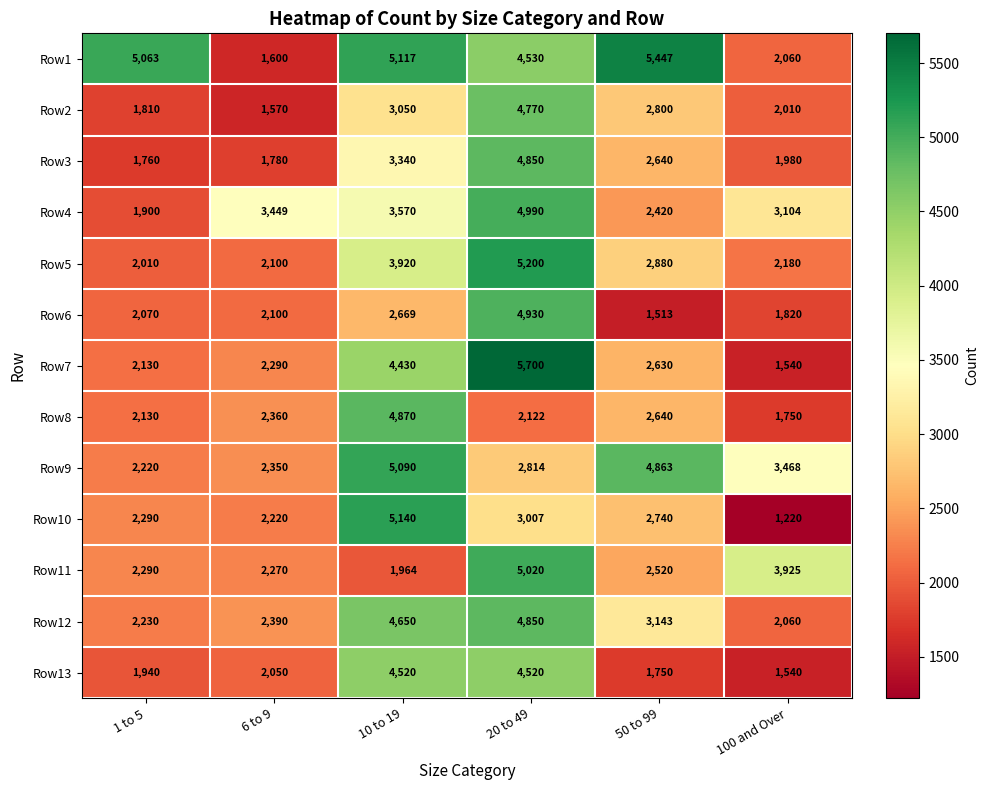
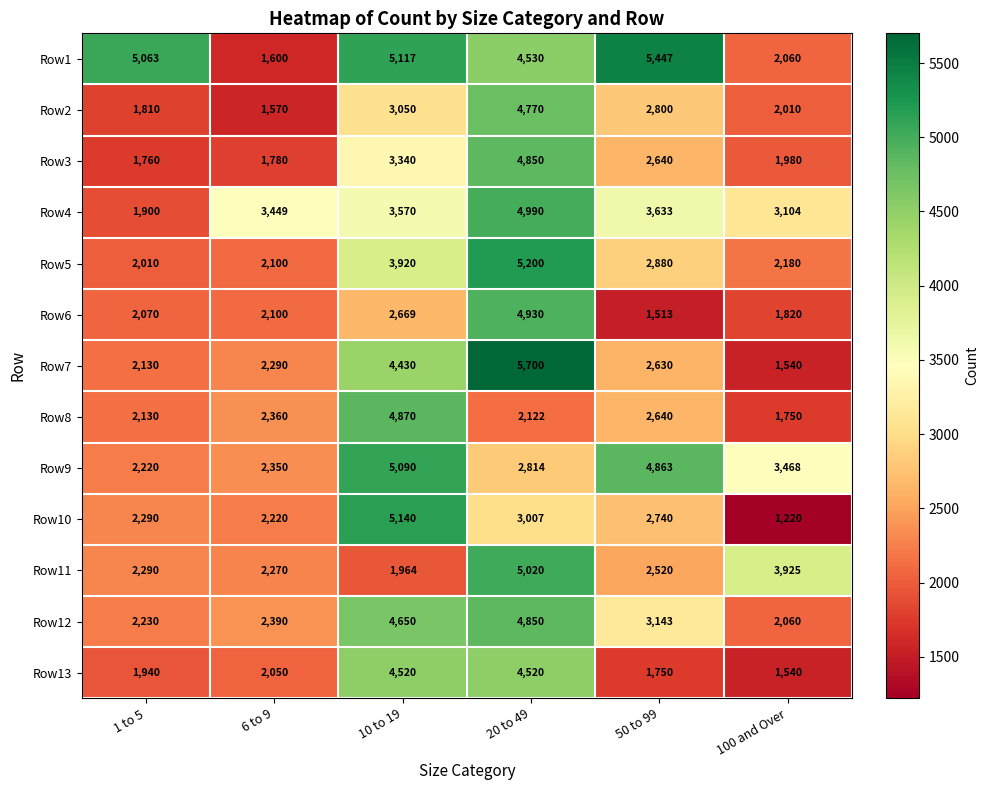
  {
    "Row1": {
      "1 to 5": "5,063",
      "6 to 9": "1,600",
      "10 to 19": "5,117",
      "20 to 49": "4,530",
      "50 to 99": "5,447",
      "100 and Over": "2,060"
    },
    "Row2": {
      "1 to 5": "1,810",
      "6 to 9": "1,570",
      "10 to 19": "3,050",
      "20 to 49": "4,770",
      "50 to 99": "2,800",
      "100 and Over": "2,010"
    },
    "Row3": {
      "1 to 5": "1,760",
      "6 to 9": "1,780",
      "10 to 19": "3,340",
      "20 to 49": "4,850",
      "50 to 99": "2,640",
      "100 and Over": "1,980"
    },
    "Row4": {
      "1 to 5": "1,900",
      "6 to 9": "3,449",
      "10 to 19": "3,570",
      "20 to 49": "4,990",
-     "50 to 99": "2,420",
+     "50 to 99": "3,633",
      "100 and Over": "3,104"
    },
    "Row5": {
      "1 to 5": "2,010",
      "6 to 9": "2,100",
      "10 to 19": "3,920",
      "20 to 49": "5,200",
      "50 to 99": "2,880",
      "100 and Over": "2,180"
    },
    "Row6": {
      "1 to 5": "2,070",
      "6 to 9": "2,100",
      "10 to 19": "2,669",
      "20 to 49": "4,930",
      "50 to 99": "1,513",
      "100 and Over": "1,820"
    },
    "Row7": {
      "1 to 5": "2,130",
      "6 to 9": "2,290",
      "10 to 19": "4,430",
      "20 to 49": "5,700",
      "50 to 99": "2,630",
      "100 and Over": "1,540"
    },
    "Row8": {
      "1 to 5": "2,130",
      "6 to 9": "2,360",
      "10 to 19": "4,870",
      "20 to 49": "2,122",
      "50 to 99": "2,640",
      "100 and Over": "1,750"
    },
    "Row9": {
      "1 to 5": "2,220",
      "6 to 9": "2,350",
      "10 to 19": "5,090",
      "20 to 49": "2,814",
      "50 to 99": "4,863",
      "100 and Over": "3,468"
    },
    "Row10": {
      "1 to 5": "2,290",
      "6 to 9": "2,220",
      "10 to 19": "5,140",
      "20 to 49": "3,007",
      "50 to 99": "2,740",
      "100 and Over": "1,220"
    },
    "Row11": {
      "1 to 5": "2,290",
      "6 to 9": "2,270",
      "10 to 19": "1,964",
      "20 to 49": "5,020",
      "50 to 99": "2,520",
      "100 and Over": "3,925"
    },
    "Row12": {
      "1 to 5": "2,230",
      "6 to 9": "2,390",
      "10 to 19": "4,650",
      "20 to 49": "4,850",
      "50 to 99": "3,143",
      "100 and Over": "2,060"
    },
    "Row13": {
      "1 to 5": "1,940",
      "6 to 9": "2,050",
      "10 to 19": "4,520",
      "20 to 49": "4,520",
      "50 to 99": "1,750",
      "100 and Over": "1,540"
    }
  }
